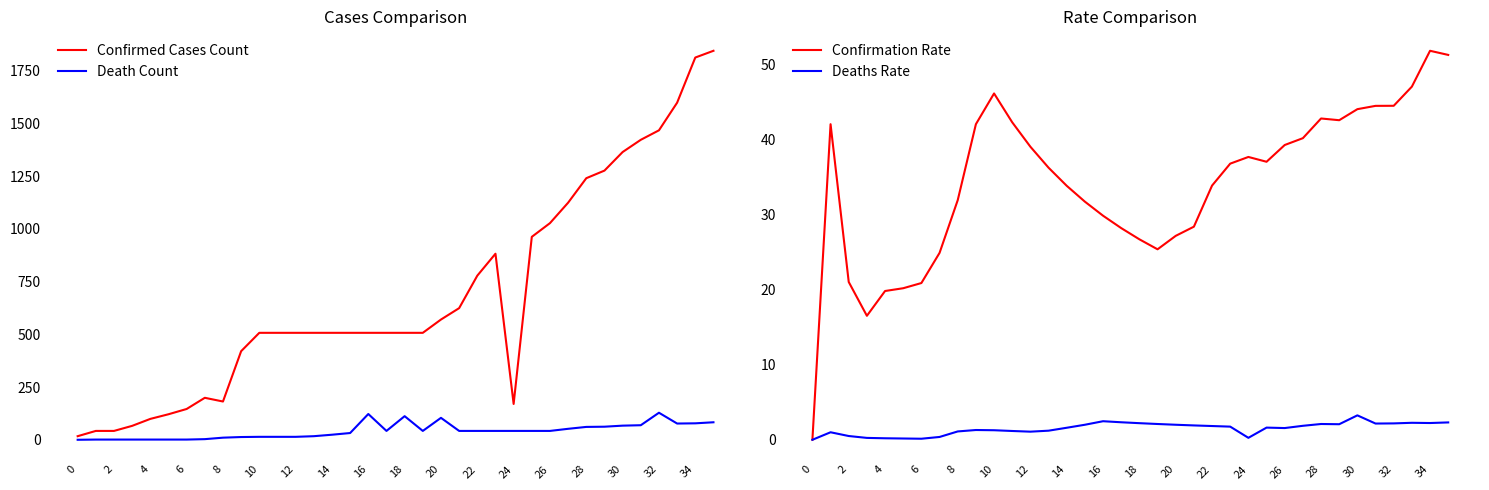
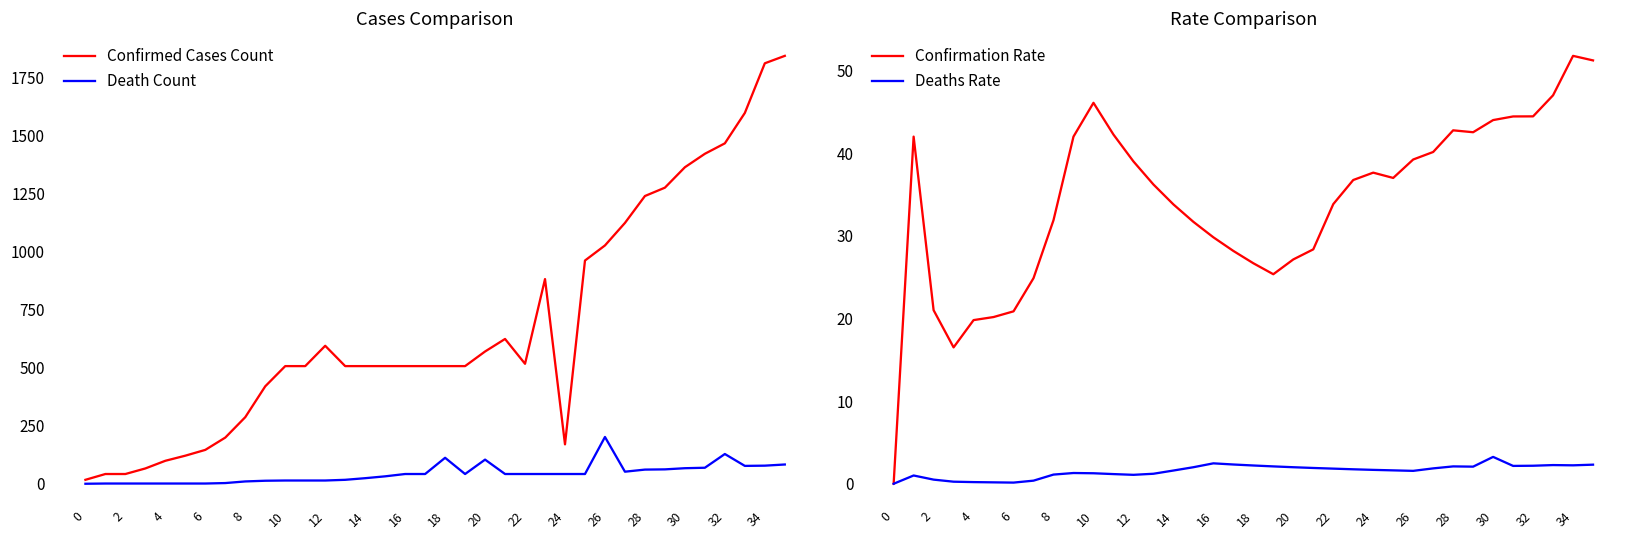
  {
    "Cases Comparison": {
      "Confirmed Cases Count": {
        "0": 20,
        "2": 40,
        "4": 100,
        "6": 150,
-       "8": 180,
+       "8": 290,
        "10": 510,
-       "12": 510,
+       "12": 590,
        "14": 510,
        "16": 510,
        "18": 510,
        "20": 570,
-       "22": 780,
+       "22": 520,
        "24": 170,
        "26": 1030,
        "28": 1240,
        "30": 1360,
        "32": 1470,
        "34": 1810
      },
      "Death Count": {
        "0": 0,
        "2": 0,
        "4": 0,
        "6": 0,
        "8": 10,
        "10": 10,
        "12": 10,
        "14": 20,
-       "16": 120,
+       "16": 40,
        "18": 110,
        "20": 100,
        "22": 40,
        "24": 40,
-       "26": 40,
+       "26": 200,
        "28": 60,
        "30": 70,
        "32": 130,
        "34": 80
      }
    },
    "Rate Comparison": {
      "Confirmation Rate": {
        "2": 21,
        "4": 20,
        "6": 21,
        "8": 32,
        "10": 46,
        "12": 39,
        "14": 34,
        "16": 30,
        "18": 27,
        "20": 27,
        "22": 34,
        "24": 38,
        "26": 39,
        "28": 43,
        "30": 44,
        "32": 44,
        "34": 52
      },
      "Deaths Rate": {
        "2": 1,
        "4": 0,
        "6": 0,
        "8": 1,
        "10": 1,
        "12": 1,
        "14": 2,
        "16": 2,
        "18": 2,
        "20": 2,
        "22": 2,
-       "24": 0,
+       "24": 2,
        "26": 2,
        "28": 2,
        "30": 3,
        "32": 2,
        "34": 2
      }
    }
  }
